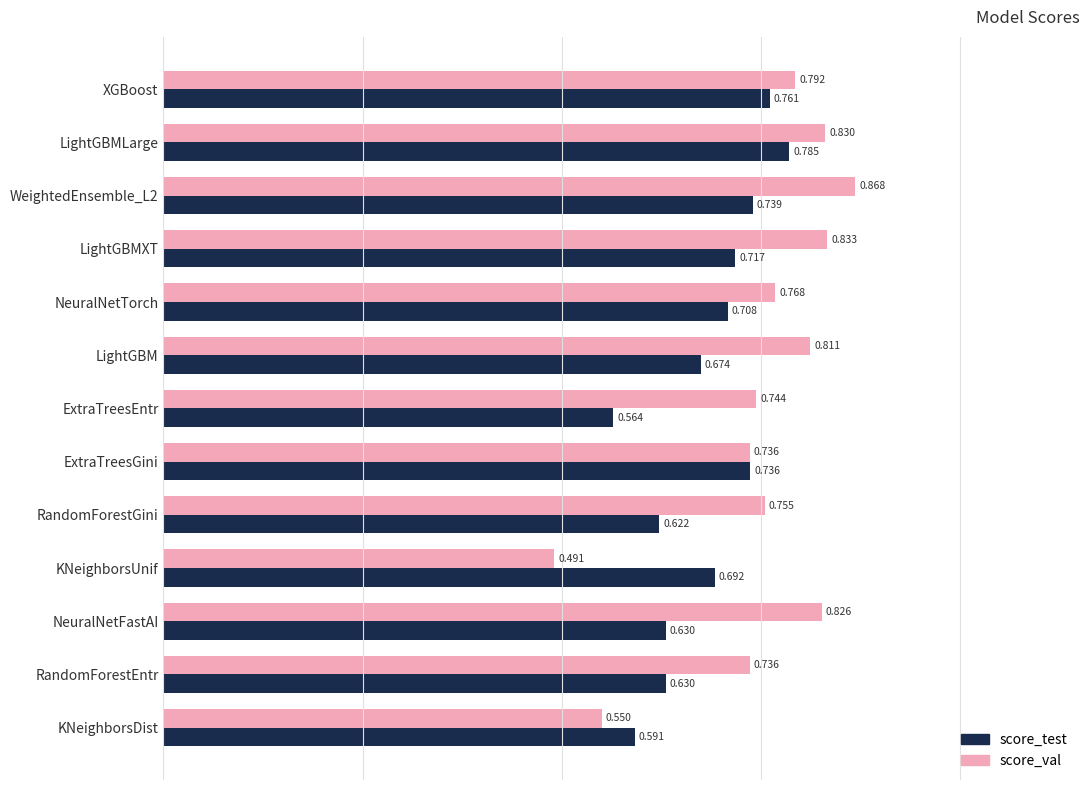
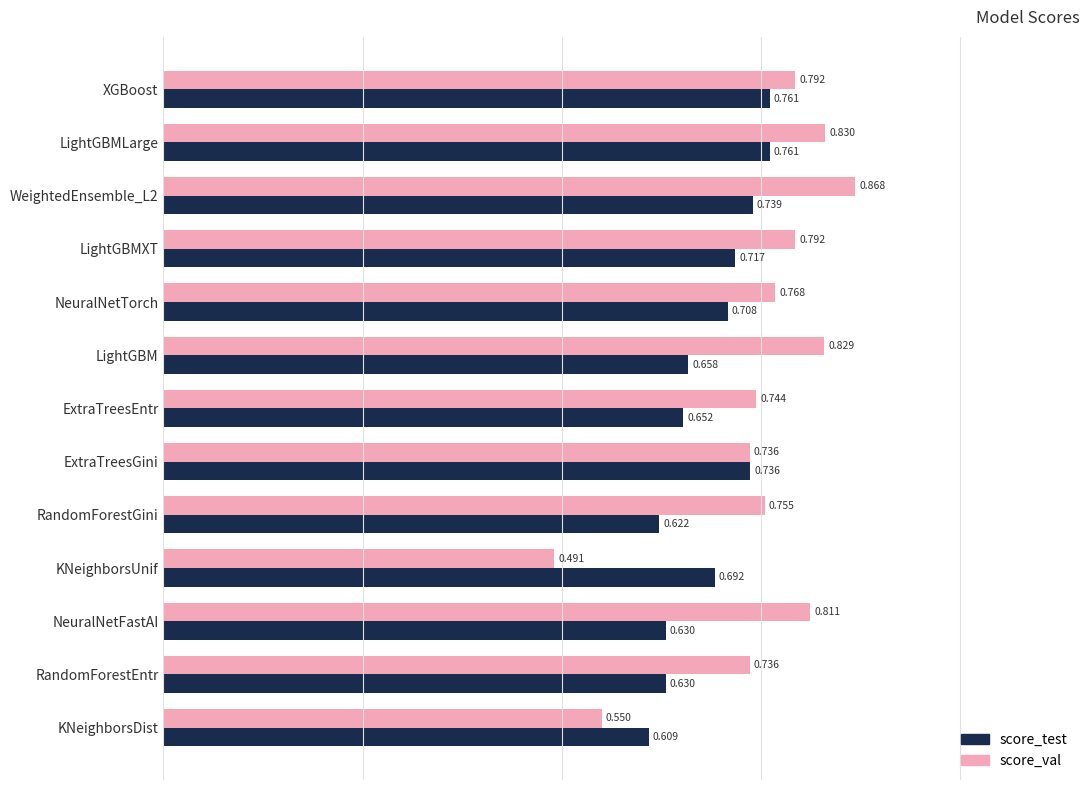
  {
    "score_test": {
      "XGBoost": 0.761,
-     "LightGBMLarge": 0.785,
+     "LightGBMLarge": 0.761,
      "WeightedEnsemble_L2": 0.739,
      "LightGBMXT": 0.717,
      "NeuralNetTorch": 0.708,
-     "LightGBM": 0.674,
-     "ExtraTreesEntr": 0.564,
+     "LightGBM": 0.658,
+     "ExtraTreesEntr": 0.652,
      "ExtraTreesGini": 0.736,
      "RandomForestGini": 0.622,
      "KNeighborsUnif": 0.692,
      "NeuralNetFastAI": 0.630,
      "RandomForestEntr": 0.630,
-     "KNeighborsDist": 0.591
+     "KNeighborsDist": 0.609
    },
    "score_val": {
      "XGBoost": 0.792,
      "LightGBMLarge": 0.830,
      "WeightedEnsemble_L2": 0.868,
-     "LightGBMXT": 0.833,
+     "LightGBMXT": 0.792,
      "NeuralNetTorch": 0.768,
-     "LightGBM": 0.811,
+     "LightGBM": 0.829,
      "ExtraTreesEntr": 0.744,
      "ExtraTreesGini": 0.736,
      "RandomForestGini": 0.755,
      "KNeighborsUnif": 0.491,
-     "NeuralNetFastAI": 0.826,
+     "NeuralNetFastAI": 0.811,
      "RandomForestEntr": 0.736,
      "KNeighborsDist": 0.550
    }
  }
